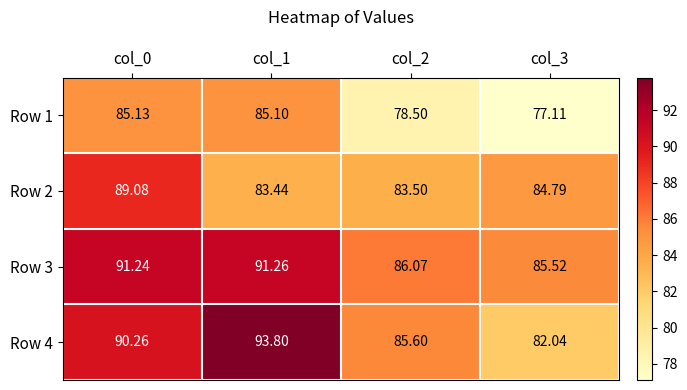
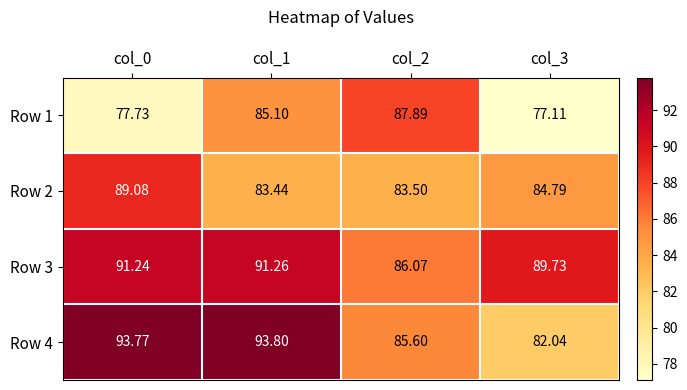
  {
    "Row 1": {
-     "col_0": 85.13,
+     "col_0": 77.73,
      "col_1": 85.10,
-     "col_2": 78.50,
+     "col_2": 87.89,
      "col_3": 77.11
    },
    "Row 2": {
      "col_0": 89.08,
      "col_1": 83.44,
      "col_2": 83.50,
      "col_3": 84.79
    },
    "Row 3": {
      "col_0": 91.24,
      "col_1": 91.26,
      "col_2": 86.07,
-     "col_3": 85.52
+     "col_3": 89.73
    },
    "Row 4": {
-     "col_0": 90.26,
+     "col_0": 93.77,
      "col_1": 93.80,
      "col_2": 85.60,
      "col_3": 82.04
    }
  }
